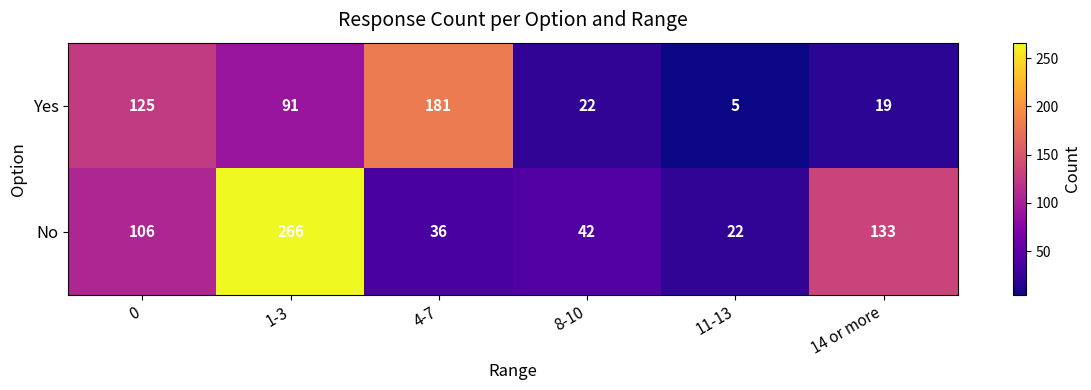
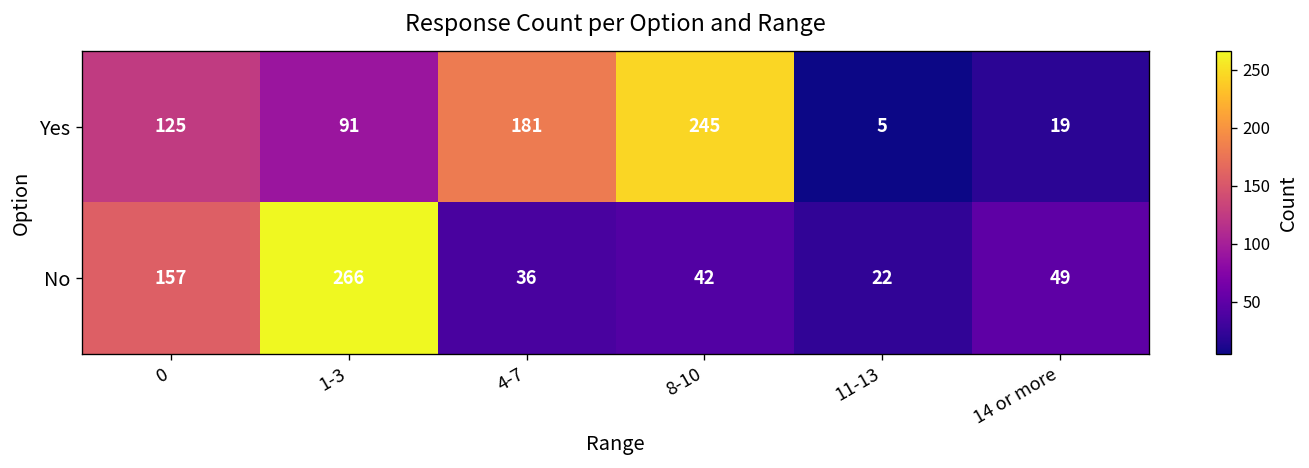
  {
    "Yes": {
      "0": 125,
      "1-3": 91,
      "4-7": 181,
-     "8-10": 22,
+     "8-10": 245,
      "11-13": 5,
      "14 or more": 19
    },
    "No": {
-     "0": 106,
+     "0": 157,
      "1-3": 266,
      "4-7": 36,
      "8-10": 42,
      "11-13": 22,
-     "14 or more": 133
+     "14 or more": 49
    }
  }
